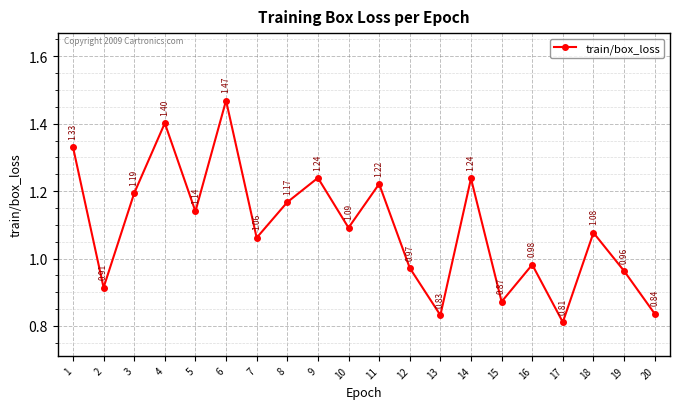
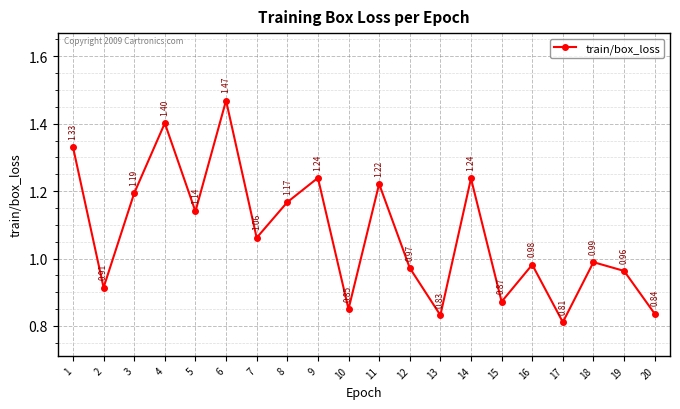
  {
    "1": 1.33,
    "2": 0.91,
    "3": 1.19,
    "4": 1.40,
    "5": 1.14,
    "6": 1.47,
    "7": 1.06,
    "8": 1.17,
    "9": 1.24,
-   "10": 1.09,
+   "10": 0.85,
    "11": 1.22,
    "12": 0.97,
    "13": 0.83,
    "14": 1.24,
    "15": 0.87,
    "16": 0.98,
    "17": 0.81,
-   "18": 1.08,
+   "18": 0.99,
    "19": 0.96,
    "20": 0.84
  }
